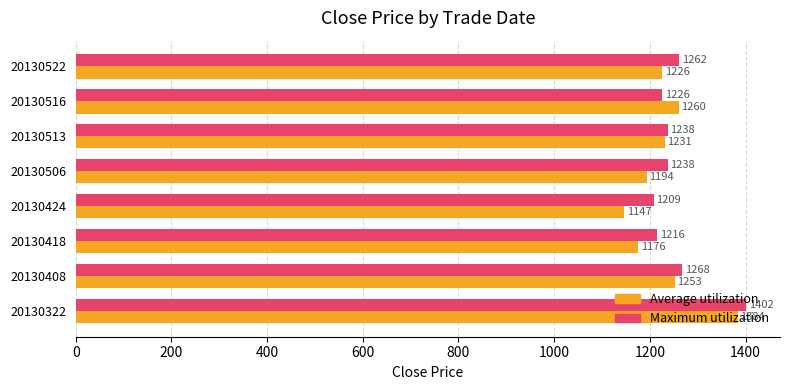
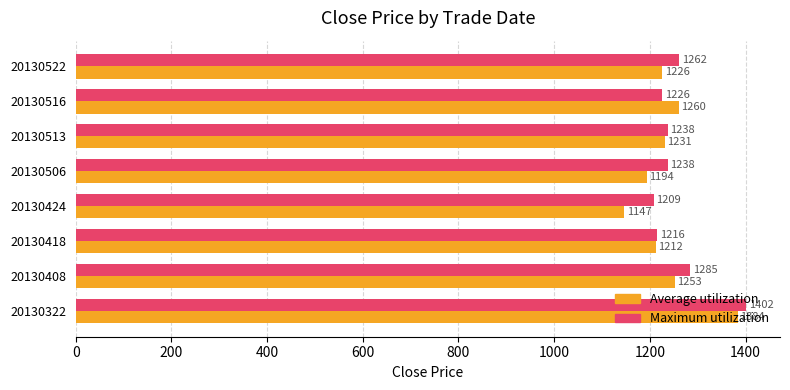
  {
    "Average utilization": {
      "20130522": 1226,
      "20130516": 1260,
      "20130513": 1231,
      "20130506": 1194,
      "20130424": 1147,
-     "20130418": 1176,
+     "20130418": 1212,
      "20130408": 1253,
      "20130322": 1384
    },
    "Maximum utilization": {
      "20130522": 1262,
      "20130516": 1226,
      "20130513": 1238,
      "20130506": 1238,
      "20130424": 1209,
      "20130418": 1216,
-     "20130408": 1268,
+     "20130408": 1285,
      "20130322": 1402
    }
  }
